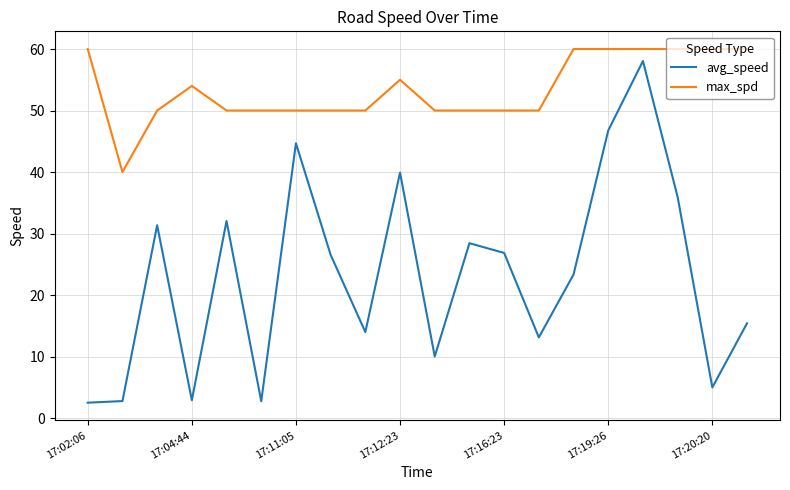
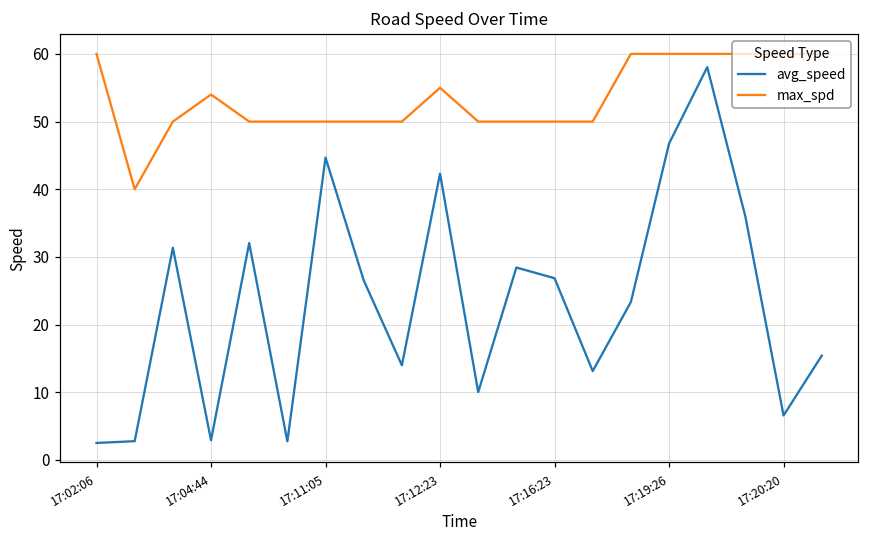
  {
    "avg_speed": {
      "17:02:06": 3,
      "17:04:44": 3,
      "17:11:05": 45,
-     "17:12:23": 40,
+     "17:12:23": 42,
      "17:16:23": 27,
      "17:19:26": 47,
-     "17:20:20": 5
+     "17:20:20": 7
    },
    "max_spd": {
      "17:02:06": 60,
      "17:04:44": 54,
      "17:11:05": 50,
      "17:12:23": 55,
      "17:16:23": 50,
      "17:19:26": 60
    }
  }
